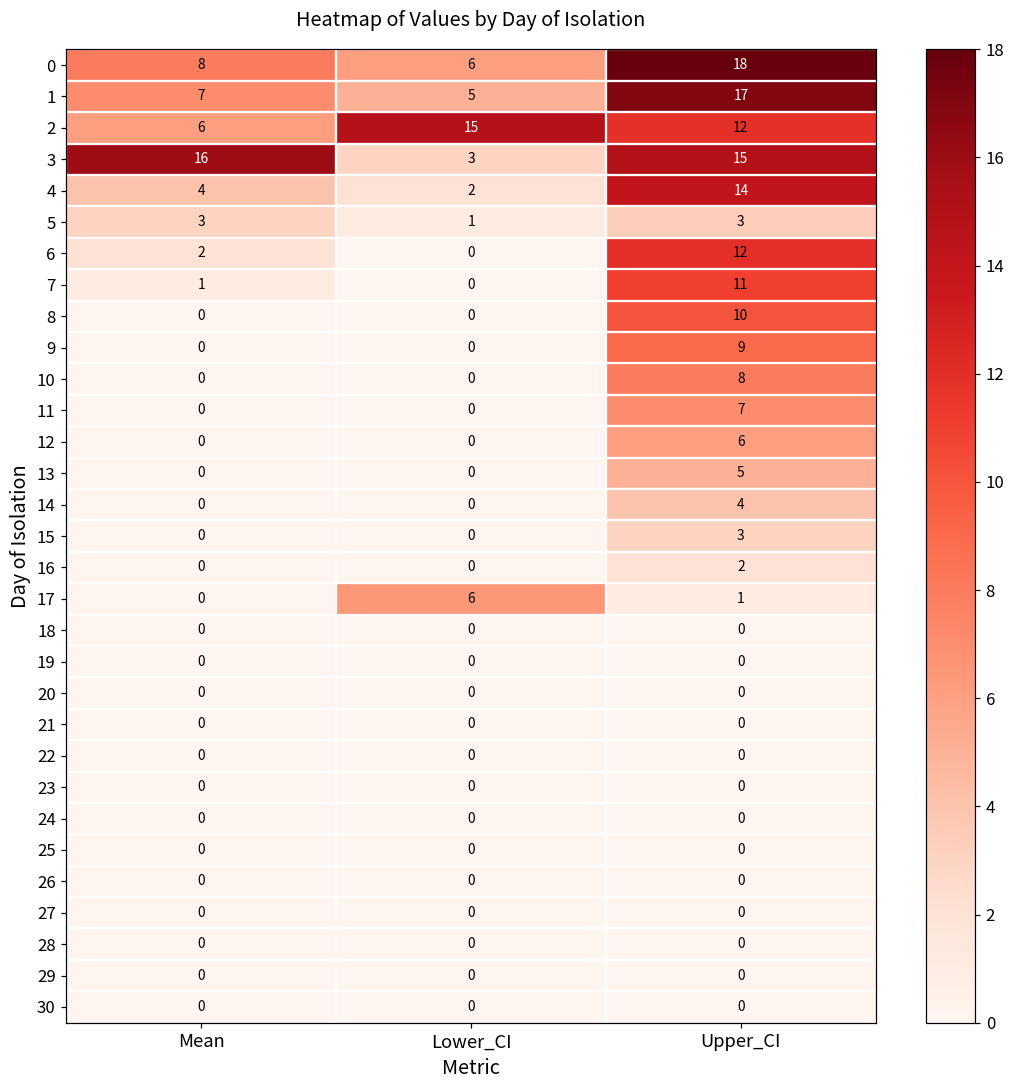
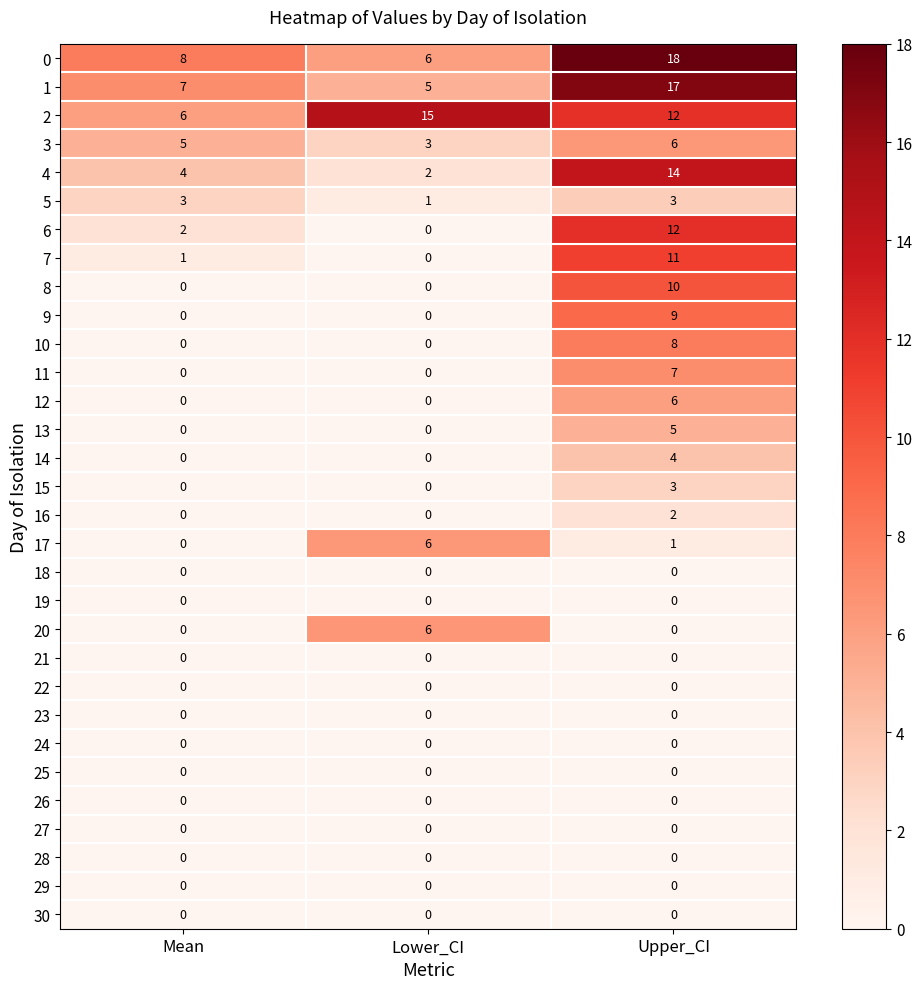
  {
    "0": {
      "Mean": 8,
      "Lower_CI": 6,
      "Upper_CI": 18
    },
    "1": {
      "Mean": 7,
      "Lower_CI": 5,
      "Upper_CI": 17
    },
    "2": {
      "Mean": 6,
      "Lower_CI": 15,
      "Upper_CI": 12
    },
    "3": {
-     "Mean": 16,
+     "Mean": 5,
      "Lower_CI": 3,
-     "Upper_CI": 15
+     "Upper_CI": 6
    },
    "4": {
      "Mean": 4,
      "Lower_CI": 2,
      "Upper_CI": 14
    },
    "5": {
      "Mean": 3,
      "Lower_CI": 1,
      "Upper_CI": 3
    },
    "6": {
      "Mean": 2,
      "Lower_CI": 0,
      "Upper_CI": 12
    },
    "7": {
      "Mean": 1,
      "Lower_CI": 0,
      "Upper_CI": 11
    },
    "8": {
      "Mean": 0,
      "Lower_CI": 0,
      "Upper_CI": 10
    },
    "9": {
      "Mean": 0,
      "Lower_CI": 0,
      "Upper_CI": 9
    },
    "10": {
      "Mean": 0,
      "Lower_CI": 0,
      "Upper_CI": 8
    },
    "11": {
      "Mean": 0,
      "Lower_CI": 0,
      "Upper_CI": 7
    },
    "12": {
      "Mean": 0,
      "Lower_CI": 0,
      "Upper_CI": 6
    },
    "13": {
      "Mean": 0,
      "Lower_CI": 0,
      "Upper_CI": 5
    },
    "14": {
      "Mean": 0,
      "Lower_CI": 0,
      "Upper_CI": 4
    },
    "15": {
      "Mean": 0,
      "Lower_CI": 0,
      "Upper_CI": 3
    },
    "16": {
      "Mean": 0,
      "Lower_CI": 0,
      "Upper_CI": 2
    },
    "17": {
      "Mean": 0,
      "Lower_CI": 6,
      "Upper_CI": 1
    },
    "18": {
      "Mean": 0,
      "Lower_CI": 0,
      "Upper_CI": 0
    },
    "19": {
      "Mean": 0,
      "Lower_CI": 0,
      "Upper_CI": 0
    },
    "20": {
      "Mean": 0,
-     "Lower_CI": 0,
+     "Lower_CI": 6,
      "Upper_CI": 0
    },
    "21": {
      "Mean": 0,
      "Lower_CI": 0,
      "Upper_CI": 0
    },
    "22": {
      "Mean": 0,
      "Lower_CI": 0,
      "Upper_CI": 0
    },
    "23": {
      "Mean": 0,
      "Lower_CI": 0,
      "Upper_CI": 0
    },
    "24": {
      "Mean": 0,
      "Lower_CI": 0,
      "Upper_CI": 0
    },
    "25": {
      "Mean": 0,
      "Lower_CI": 0,
      "Upper_CI": 0
    },
    "26": {
      "Mean": 0,
      "Lower_CI": 0,
      "Upper_CI": 0
    },
    "27": {
      "Mean": 0,
      "Lower_CI": 0,
      "Upper_CI": 0
    },
    "28": {
      "Mean": 0,
      "Lower_CI": 0,
      "Upper_CI": 0
    },
    "29": {
      "Mean": 0,
      "Lower_CI": 0,
      "Upper_CI": 0
    },
    "30": {
      "Mean": 0,
      "Lower_CI": 0,
      "Upper_CI": 0
    }
  }
